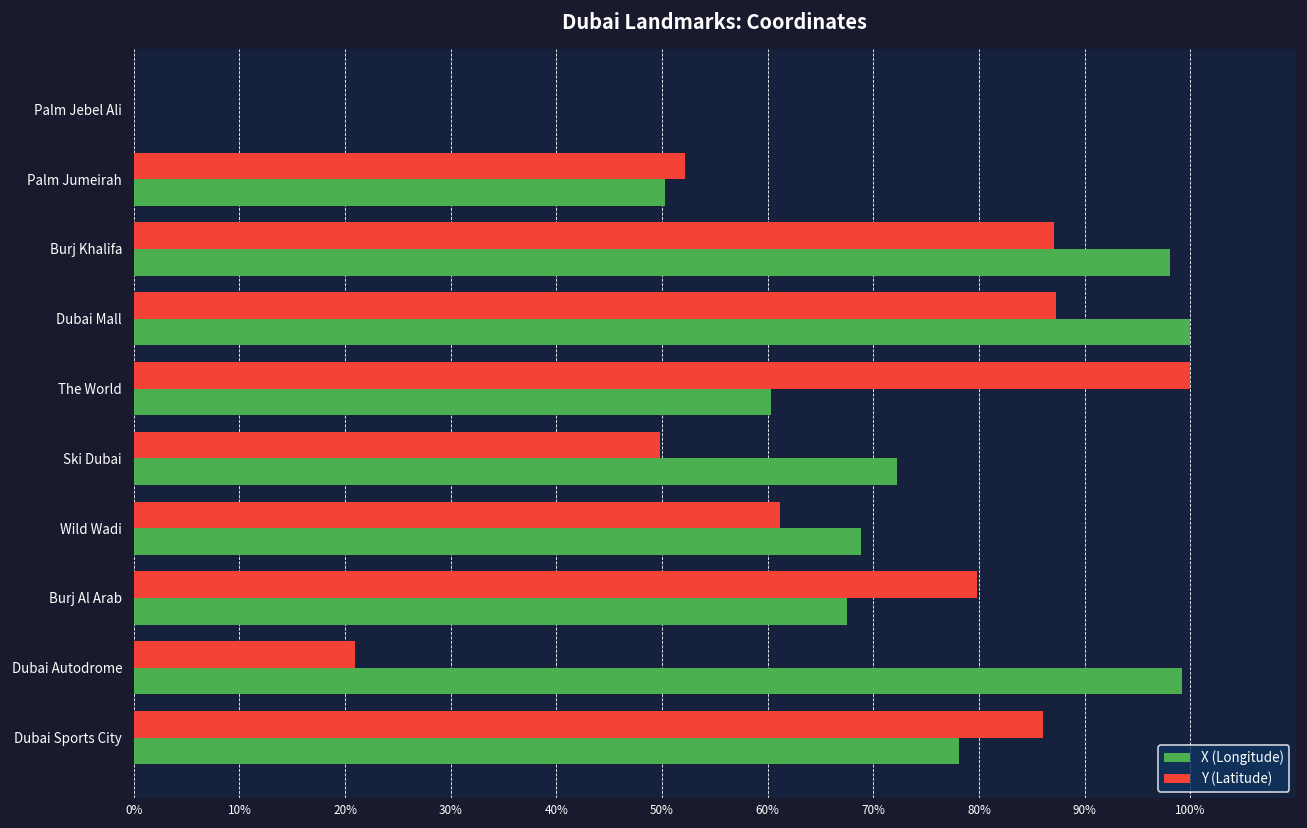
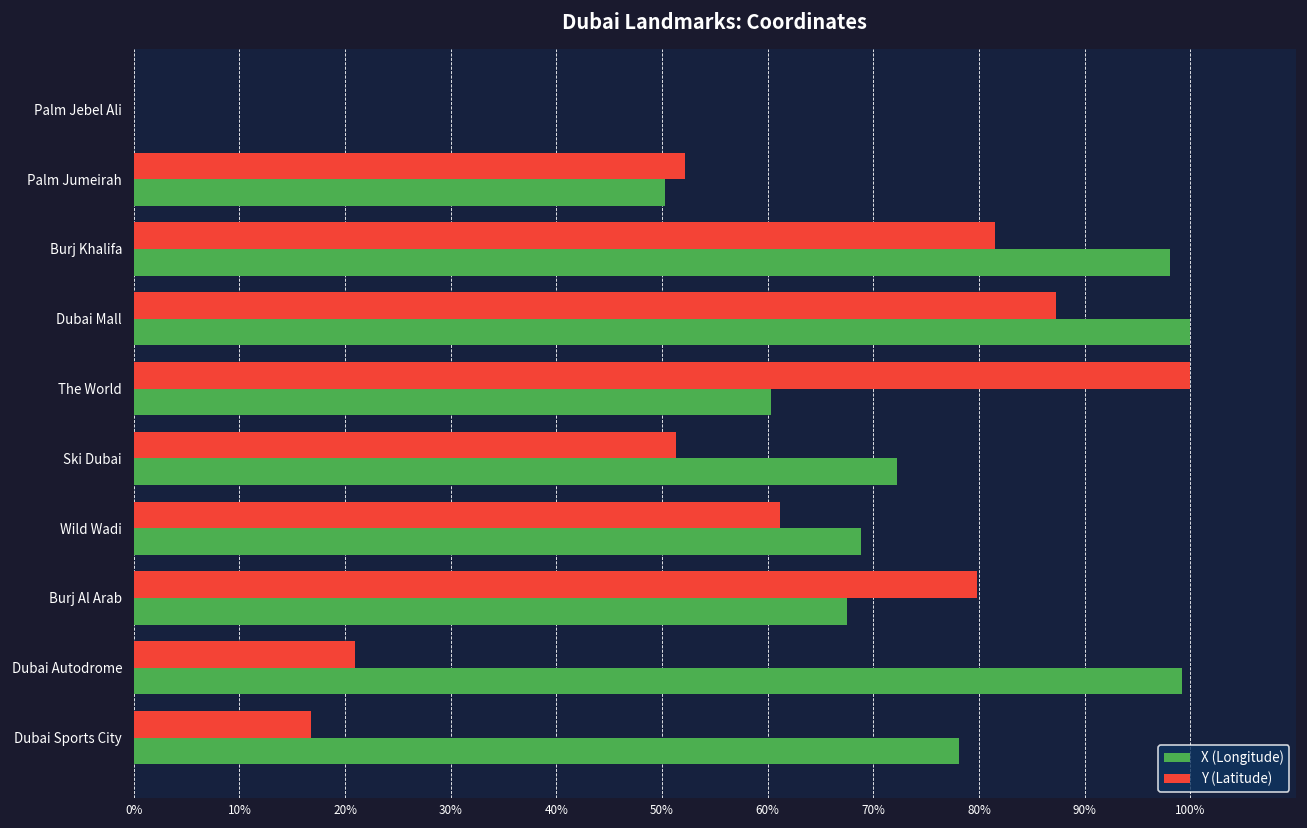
  {
    "X (Longitude)": {
      "Palm Jebel Ali": "0%",
      "Palm Jumeirah": "50%",
      "Burj Khalifa": "98%",
      "Dubai Mall": "100%",
      "The World": "60%",
      "Ski Dubai": "72%",
      "Wild Wadi": "69%",
      "Burj Al Arab": "68%",
      "Dubai Autodrome": "99%",
      "Dubai Sports City": "78%"
    },
    "Y (Latitude)": {
      "Palm Jebel Ali": "0%",
      "Palm Jumeirah": "52%",
-     "Burj Khalifa": "87%",
+     "Burj Khalifa": "81%",
      "Dubai Mall": "87%",
      "The World": "100%",
-     "Ski Dubai": "50%",
+     "Ski Dubai": "51%",
      "Wild Wadi": "61%",
      "Burj Al Arab": "80%",
      "Dubai Autodrome": "21%",
-     "Dubai Sports City": "86%"
+     "Dubai Sports City": "17%"
    }
  }
